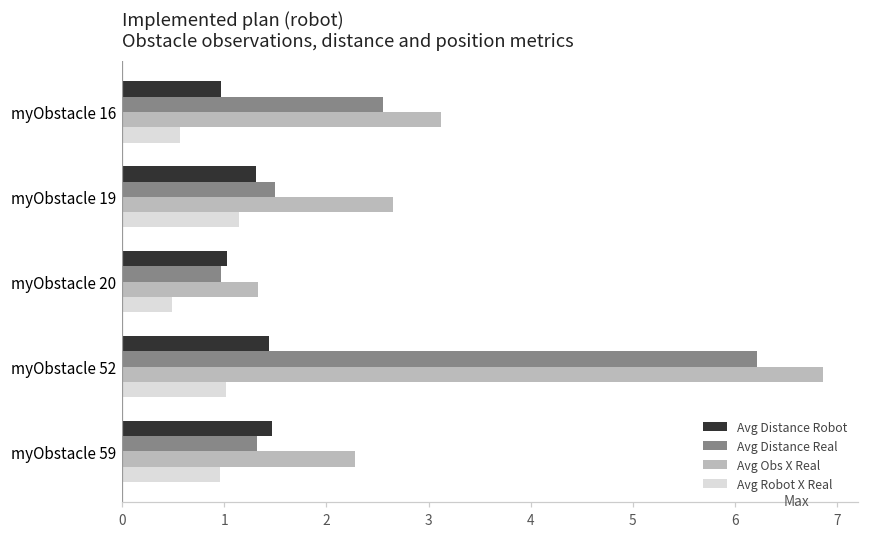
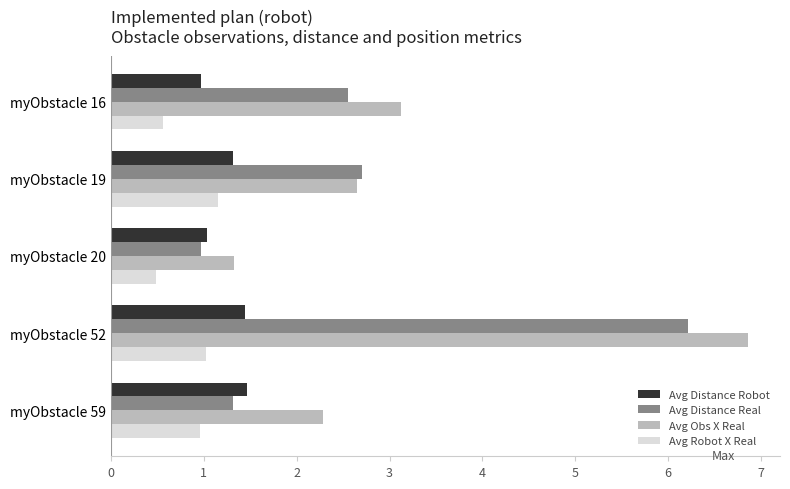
  {
    "Avg Distance Robot": {
      "myObstacle 16": 1.0,
      "myObstacle 19": 1.3,
      "myObstacle 20": 1.0,
      "myObstacle 52": 1.4,
      "myObstacle 59": 1.5
    },
    "Avg Distance Real": {
      "myObstacle 16": 2.6,
-     "myObstacle 19": 1.5,
+     "myObstacle 19": 2.7,
      "myObstacle 20": 1.0,
      "myObstacle 52": 6.2,
      "myObstacle 59": 1.3
    }
  }
